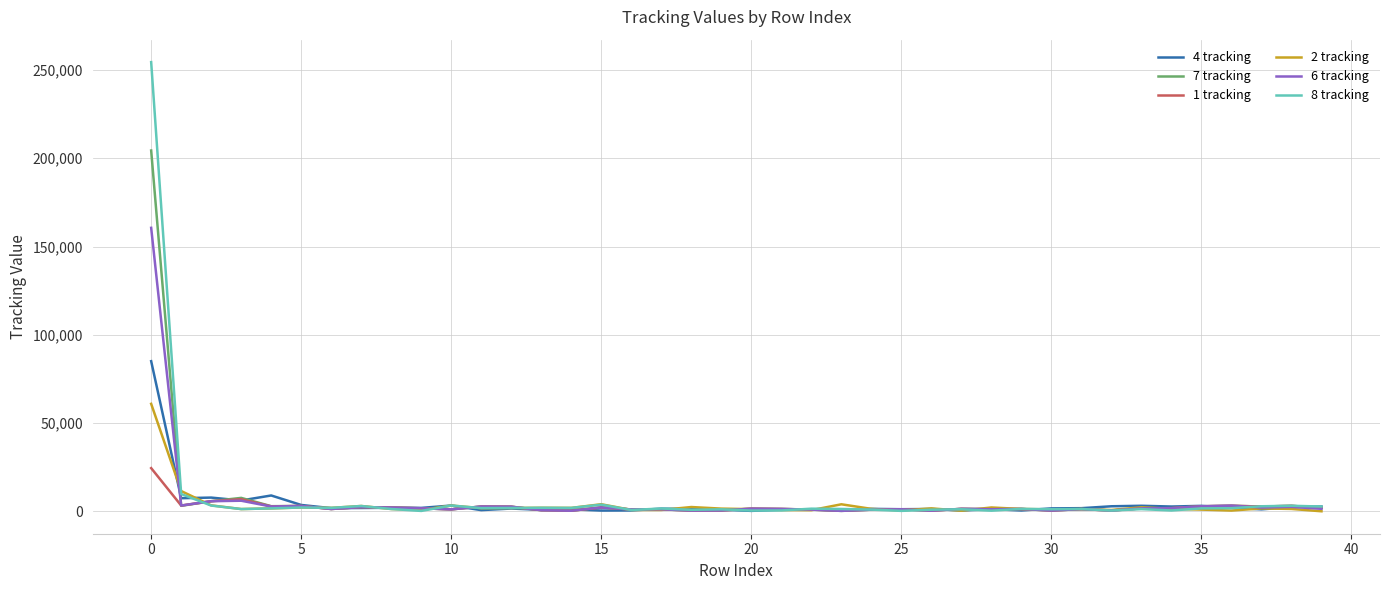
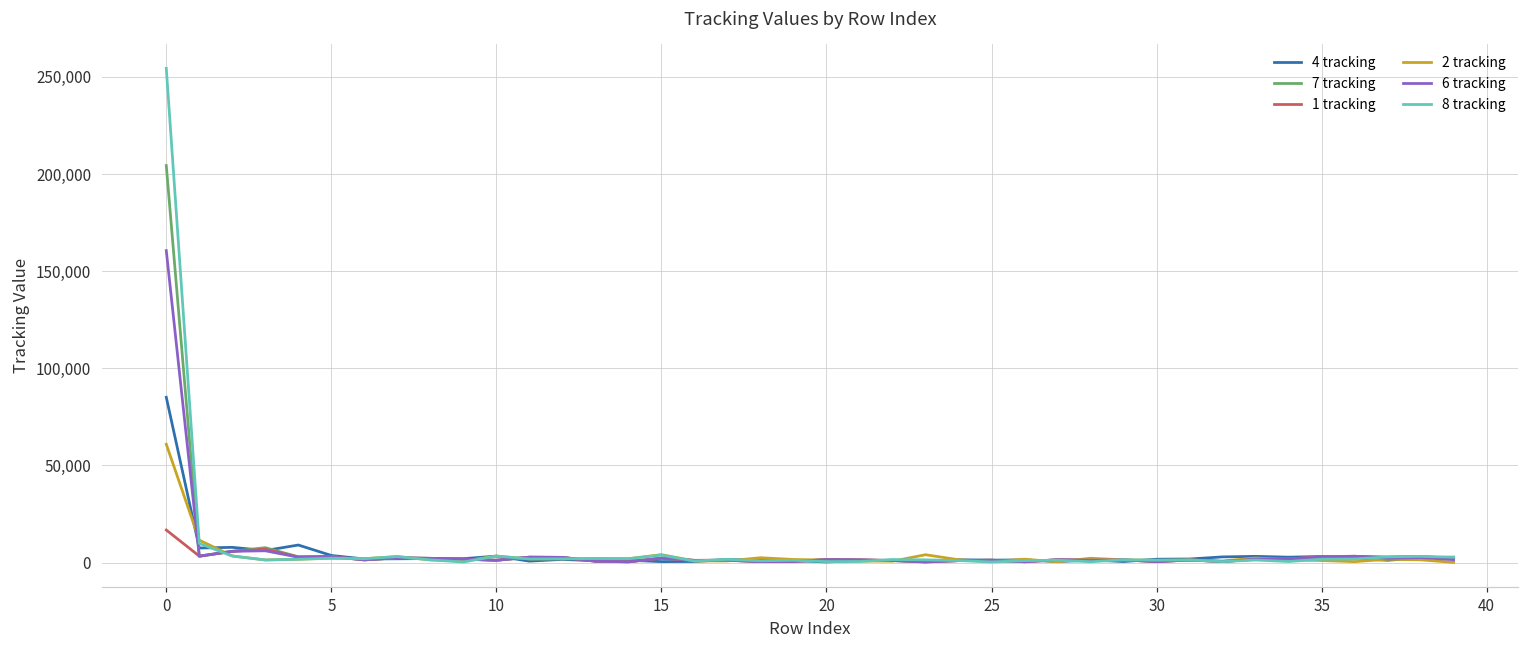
  {
    "4 tracking": {
      "0": "85,000",
      "15": "0"
    },
    "7 tracking": {
      "0": "204,000"
    },
    "1 tracking": {
-     "0": "24,000"
+     "0": "17,000"
    },
    "2 tracking": {
      "0": "61,000"
    },
    "6 tracking": {
      "0": "161,000"
    },
    "8 tracking": {
      "0": "254,000"
    }
  }
